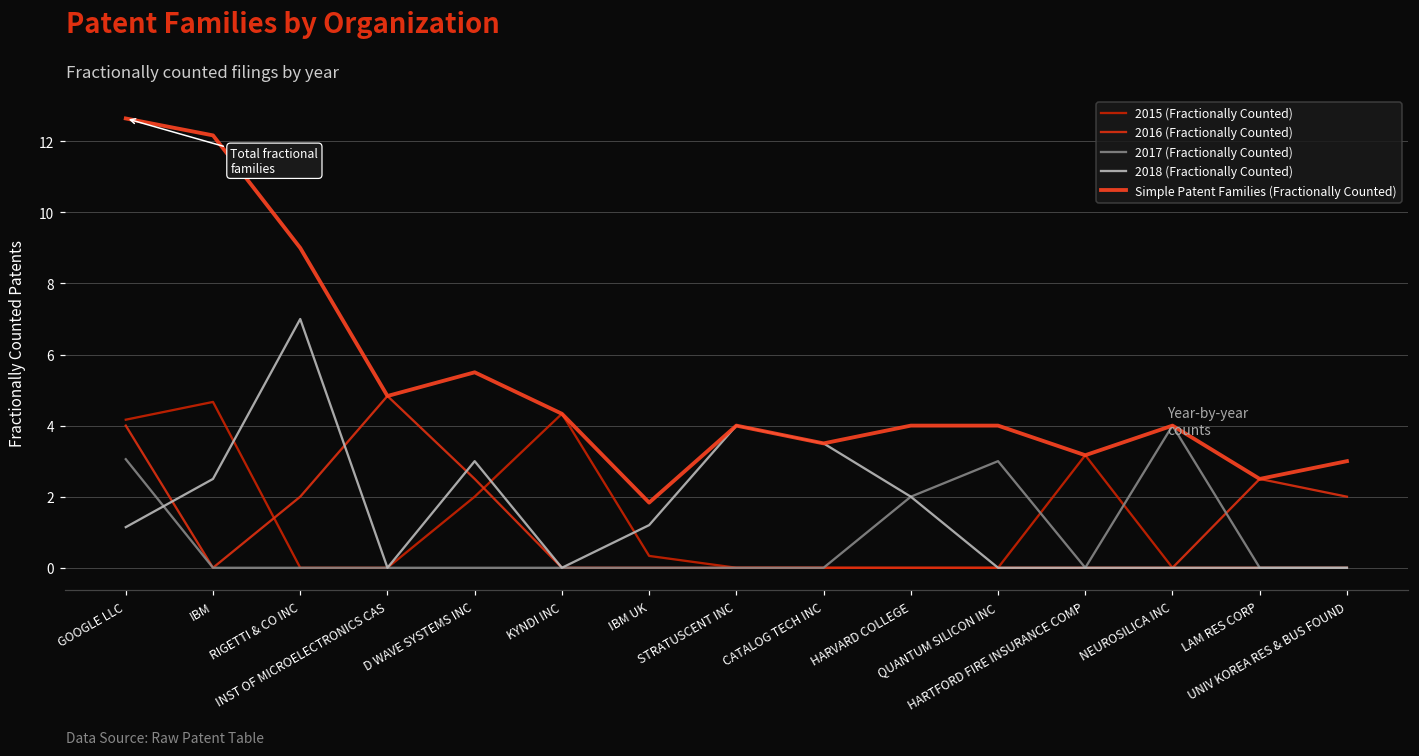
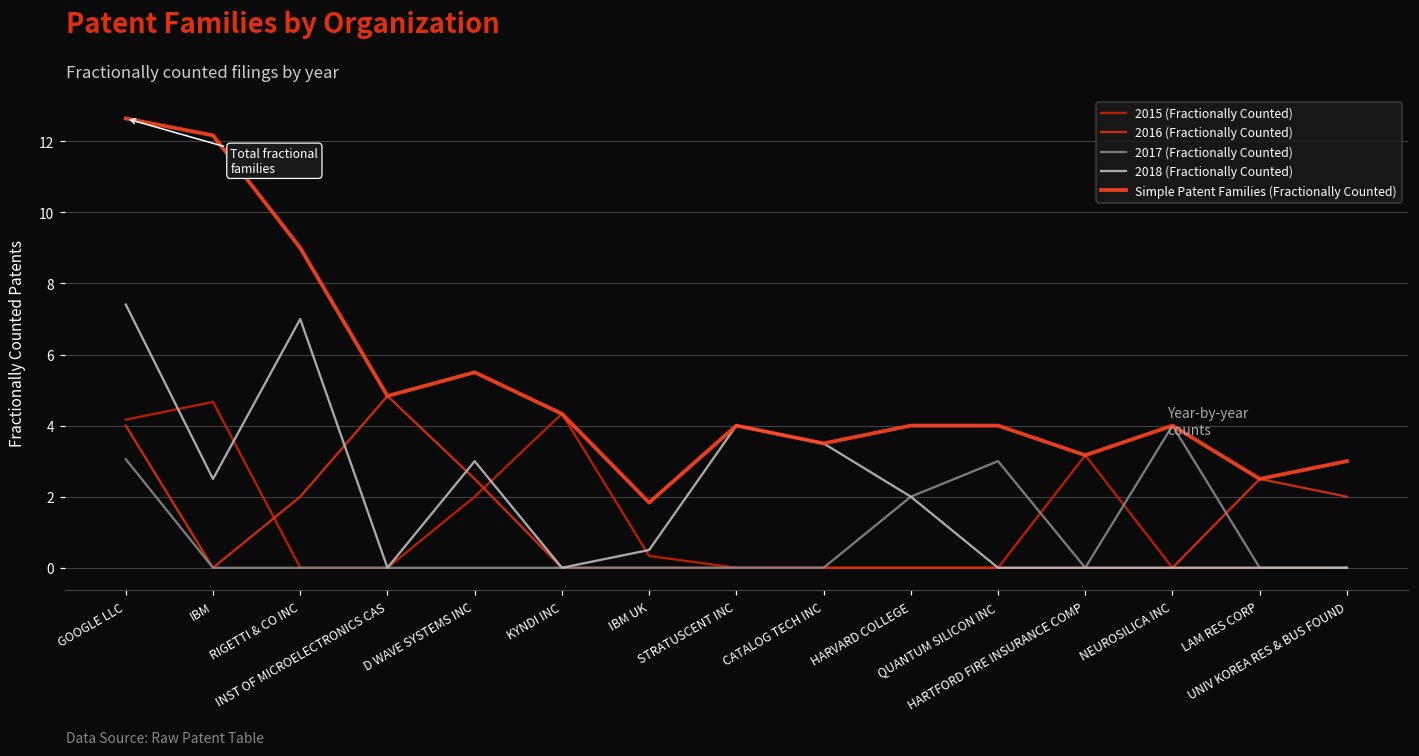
  {
    "2017 (Fractionally Counted)": {
      "GOOGLE LLC": 3.1,
      "D WAVE SYSTEMS INC": 0.0,
      "QUANTUM SILICON INC": 3.0
    },
    "2018 (Fractionally Counted)": {
-     "GOOGLE LLC": 1.1,
+     "GOOGLE LLC": 7.4,
      "IBM": 2.5,
      "RIGETTI & CO INC": 7.0,
      "D WAVE SYSTEMS INC": 3.0,
-     "IBM UK": 1.2
+     "IBM UK": 0.5
    }
  }
